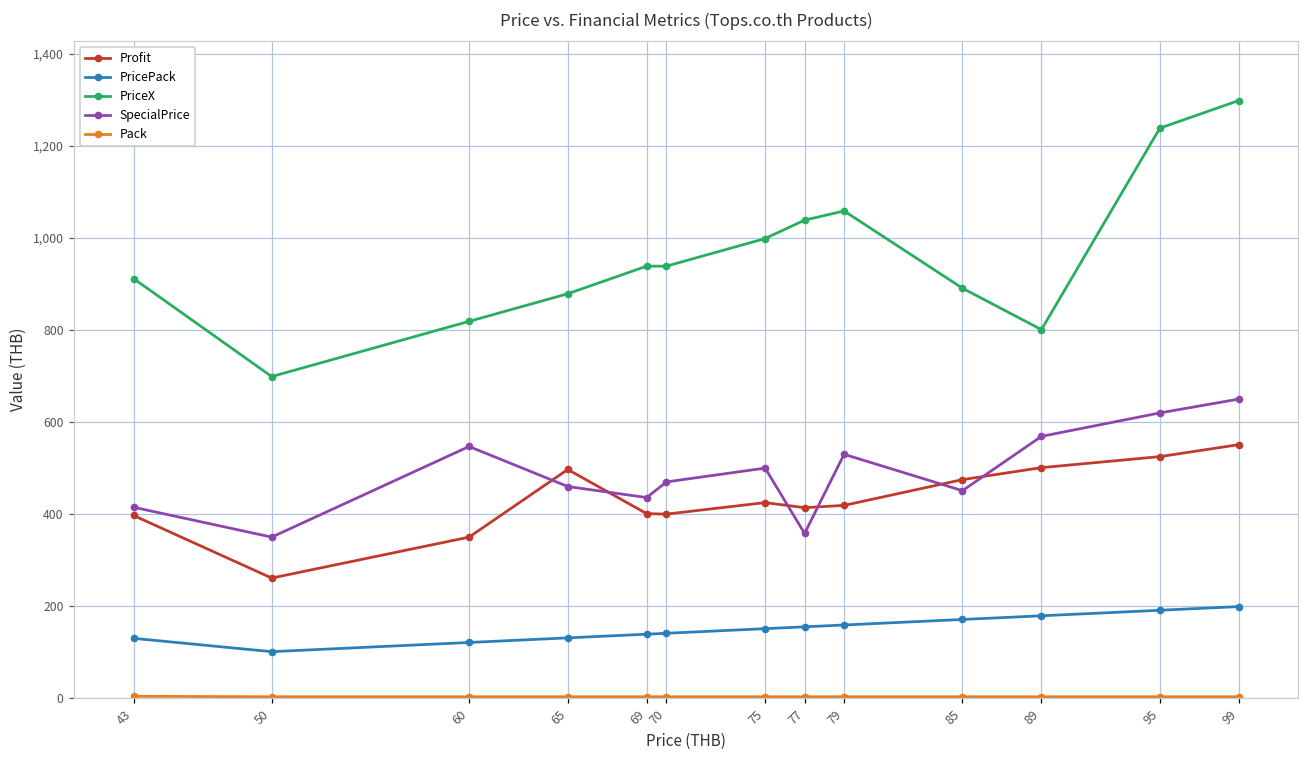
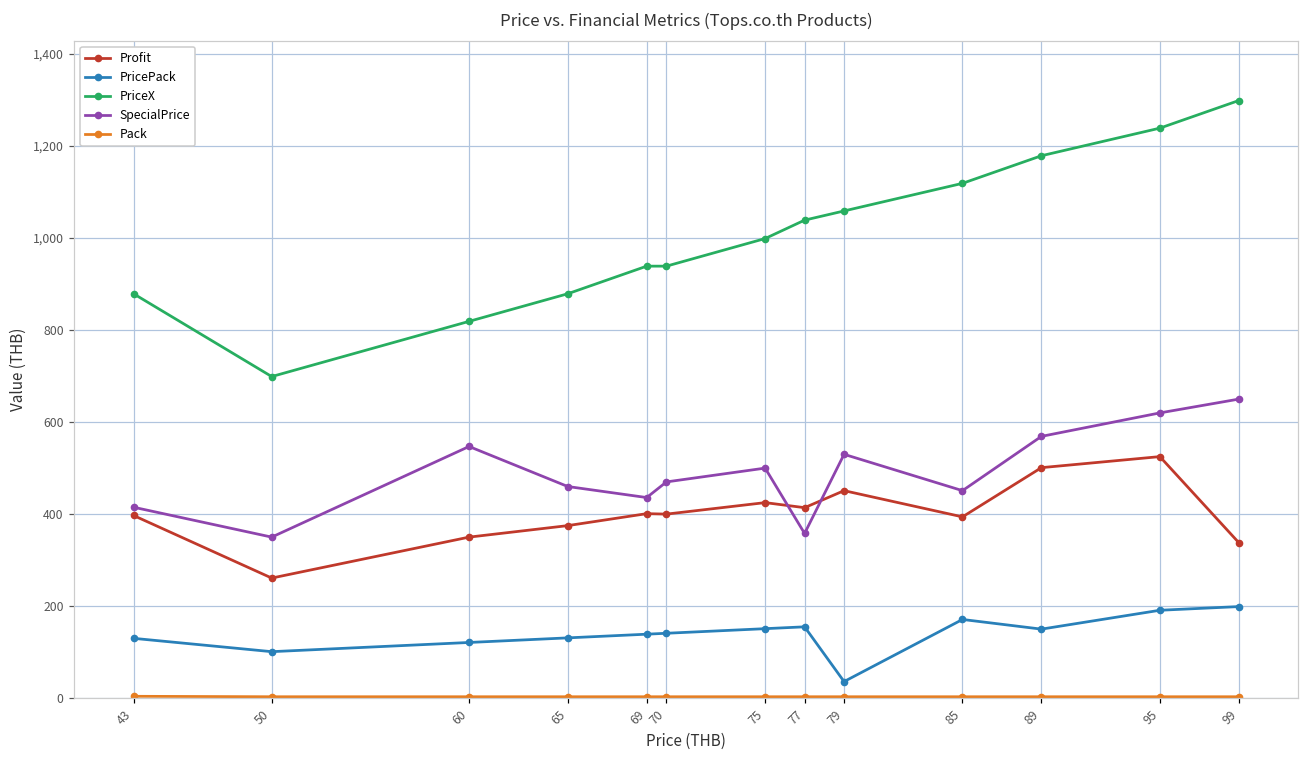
  {
    "Profit": {
      "43": "400",
      "50": "260",
      "60": "350",
-     "65": "500",
+     "65": "370",
      "69": "400",
      "70": "400",
      "75": "420",
      "77": "410",
-     "79": "420",
-     "85": "470",
+     "79": "450",
+     "85": "390",
      "89": "500",
      "95": "520",
-     "99": "550"
+     "99": "340"
    },
    "PricePack": {
      "43": "130",
      "50": "100",
      "60": "120",
      "65": "130",
      "69": "140",
      "70": "140",
      "75": "150",
      "77": "150",
-     "79": "160",
+     "79": "40",
      "85": "170",
-     "89": "180",
+     "89": "150",
      "95": "190",
      "99": "200"
    },
    "PriceX": {
-     "43": "910",
+     "43": "880",
      "50": "700",
      "60": "820",
      "65": "880",
      "69": "940",
      "70": "940",
      "75": "1,000",
      "77": "1,040",
      "79": "1,060",
-     "85": "890",
-     "89": "800",
+     "85": "1,120",
+     "89": "1,180",
      "95": "1,240",
      "99": "1,300"
    },
    "SpecialPrice": {
      "43": "410",
      "50": "350",
      "60": "550",
      "65": "460",
      "69": "440",
      "70": "470",
      "75": "500",
      "77": "360",
      "79": "530",
      "85": "450",
      "89": "570",
      "95": "620",
      "99": "650"
    },
    "Pack": {
      "43": "0",
      "50": "0",
      "60": "0",
      "65": "0",
      "69": "0",
      "70": "0",
      "75": "0",
      "77": "0",
      "79": "0",
      "85": "0",
      "89": "0",
      "95": "0",
      "99": "0"
    }
  }
